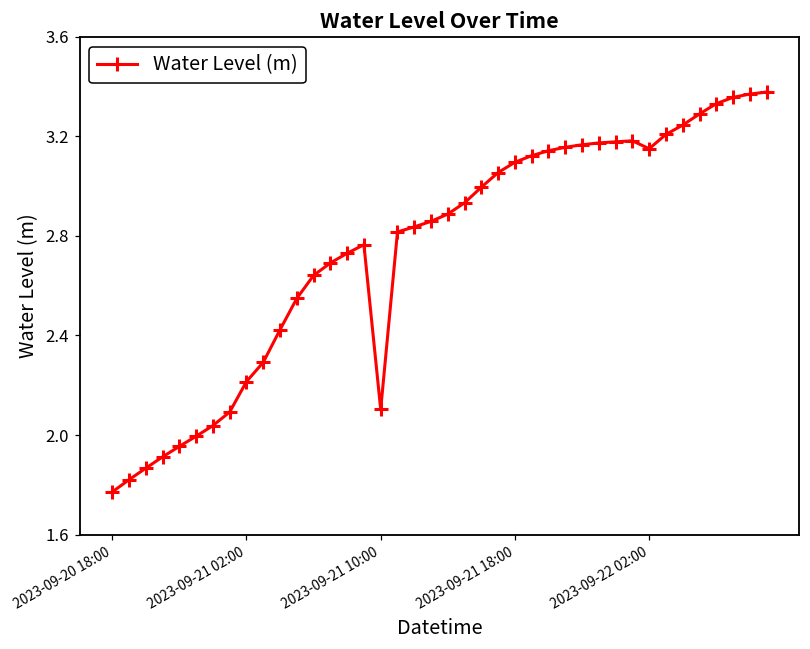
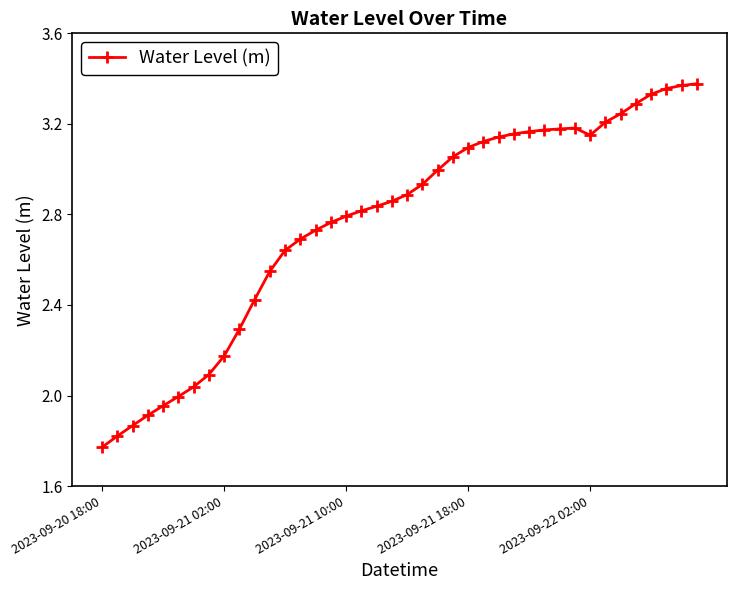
  {
    "2023-09-20 18:00": 1.77,
-   "2023-09-21 02:00": 2.21,
-   "2023-09-21 10:00": 2.10,
+   "2023-09-21 02:00": 2.17,
+   "2023-09-21 10:00": 2.79,
    "2023-09-21 18:00": 3.10,
    "2023-09-22 02:00": 3.15
  }
